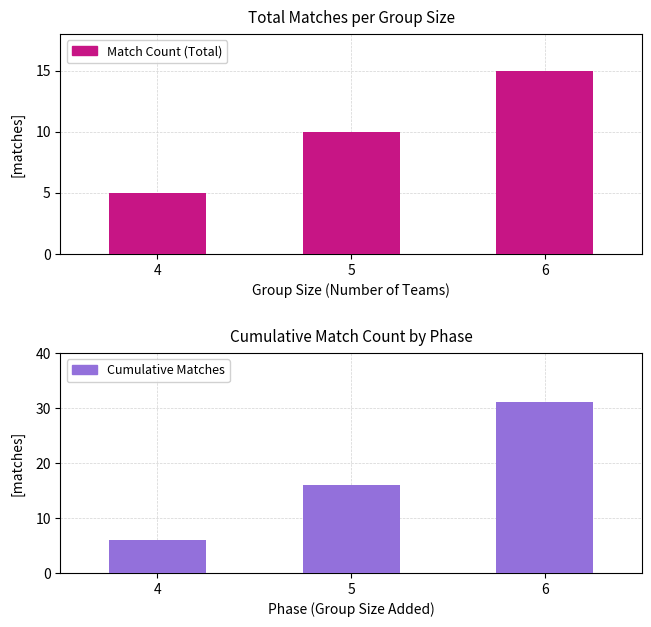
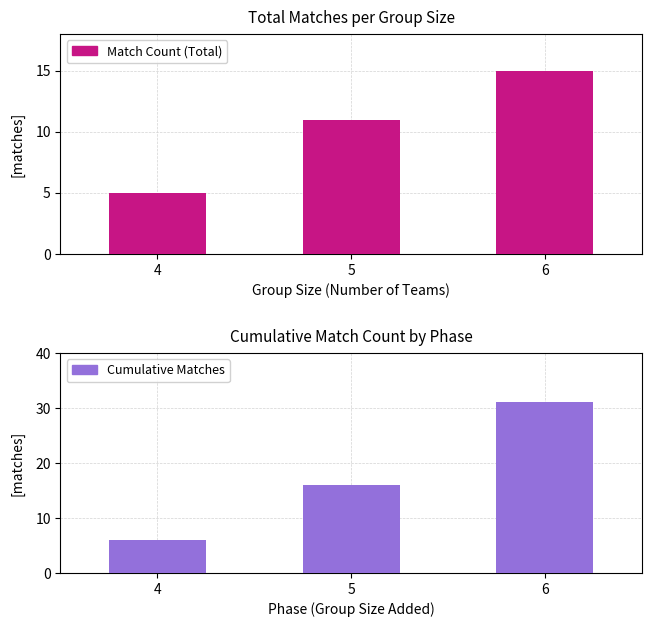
  {
    "Total Matches per Group Size": {
      "4": 5,
-     "5": 10,
+     "5": 11,
      "6": 15
    },
    "Cumulative Match Count by Phase": {
      "4": 6,
      "5": 16,
      "6": 31
    }
  }
